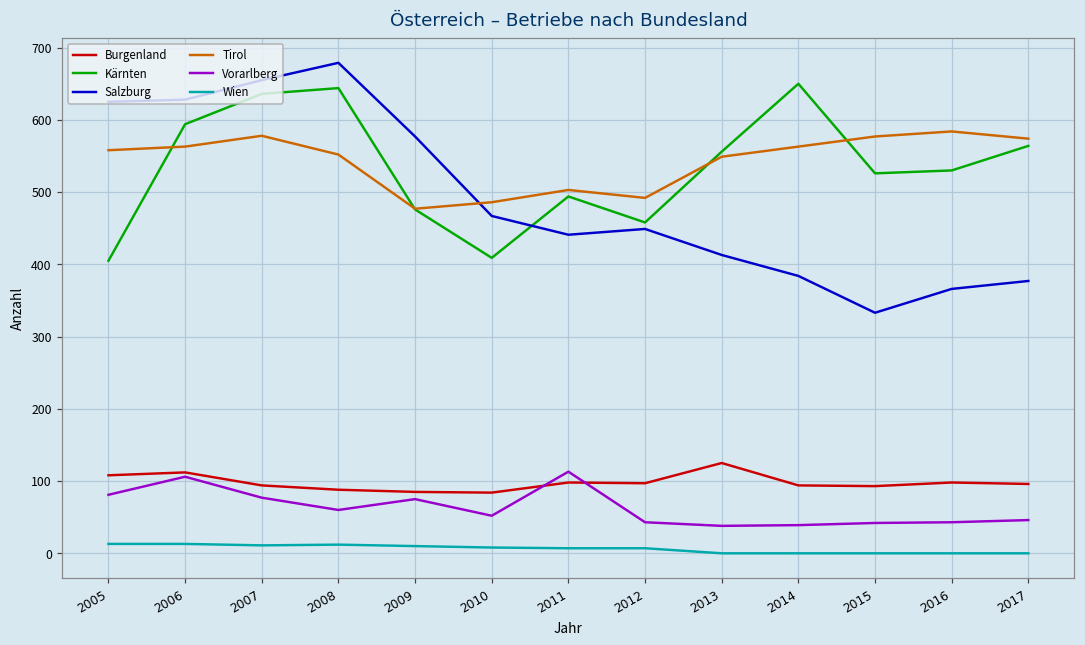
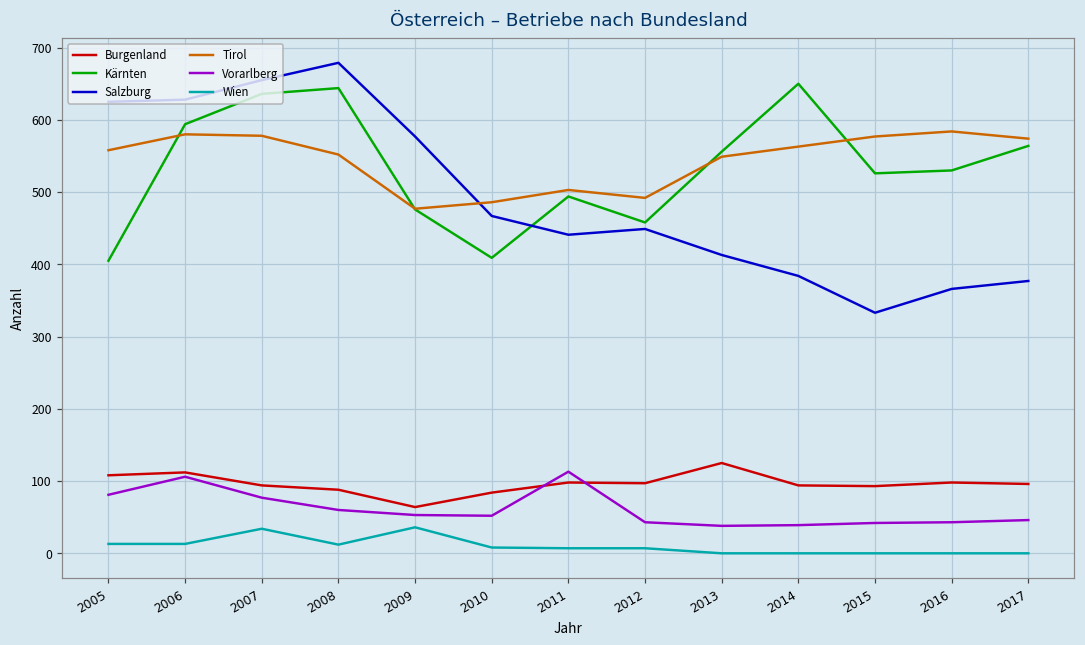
  {
    "Burgenland": {
      "2005": 110,
      "2006": 110,
      "2007": 90,
      "2008": 90,
-     "2009": 90,
+     "2009": 60,
      "2010": 80,
      "2011": 100,
      "2012": 100,
      "2013": 130,
      "2014": 90,
      "2015": 90,
      "2016": 100,
      "2017": 100
    },
    "Kärnten": {
      "2005": 410,
      "2006": 590,
      "2008": 640,
      "2010": 410,
      "2011": 490,
      "2012": 460,
      "2013": 560,
      "2014": 650,
      "2015": 530,
      "2016": 530,
      "2017": 560
    },
    "Salzburg": {
      "2005": 630,
      "2006": 630,
      "2008": 680,
      "2009": 580,
      "2010": 470,
      "2011": 440,
      "2012": 450,
      "2013": 410,
      "2014": 380,
      "2015": 330,
      "2016": 370,
      "2017": 380
    },
    "Tirol": {
      "2005": 560,
-     "2006": 560,
+     "2006": 580,
      "2007": 580,
      "2008": 550,
      "2010": 490,
      "2011": 500,
      "2012": 490,
      "2013": 550,
      "2014": 560,
      "2015": 580,
      "2016": 580,
      "2017": 570
    },
    "Vorarlberg": {
      "2005": 80,
      "2006": 110,
      "2007": 80,
      "2008": 60,
-     "2009": 80,
+     "2009": 50,
      "2010": 50,
      "2011": 110,
      "2012": 40,
      "2013": 40,
      "2014": 40,
      "2015": 40,
      "2016": 40,
      "2017": 50
    },
    "Wien": {
      "2005": 10,
      "2006": 10,
-     "2007": 10,
+     "2007": 30,
      "2008": 10,
-     "2009": 10,
+     "2009": 40,
      "2010": 10,
      "2011": 10,
      "2012": 10,
      "2013": 0,
      "2014": 0,
      "2015": 0,
      "2016": 0,
      "2017": 0
    }
  }
